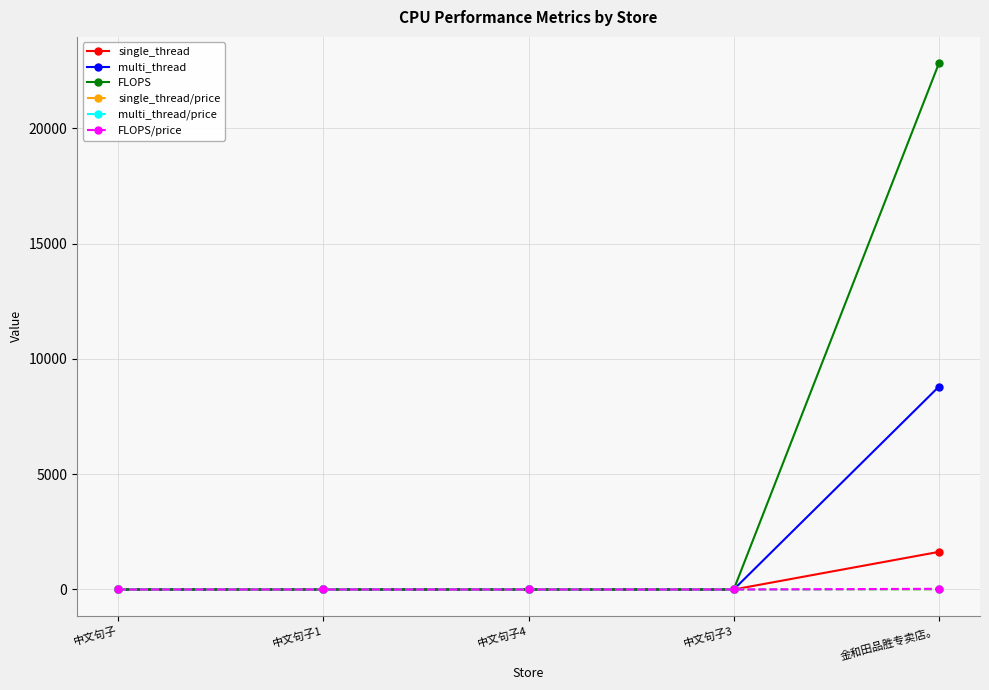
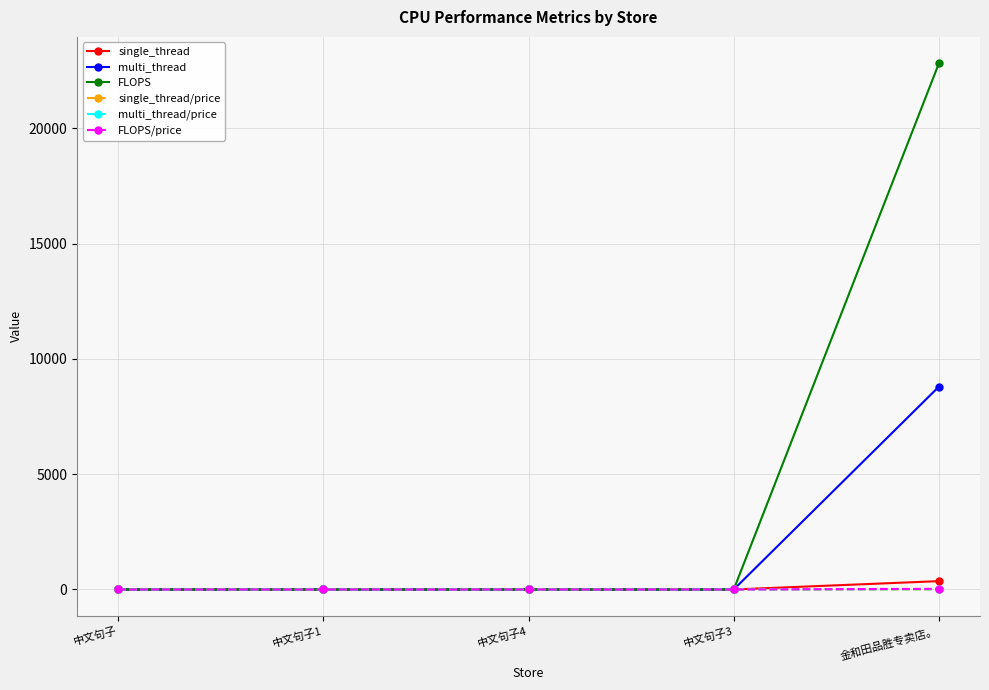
  {
    "single_thread": {
-     "金和田品胜专卖店。": 1600
+     "金和田品胜专卖店。": 400
    },
    "multi_thread": {
      "金和田品胜专卖店。": 8800
    },
    "FLOPS": {
      "金和田品胜专卖店。": 22800
    },
    "FLOPS/price": {
      "金和田品胜专卖店。": 0
    }
  }
